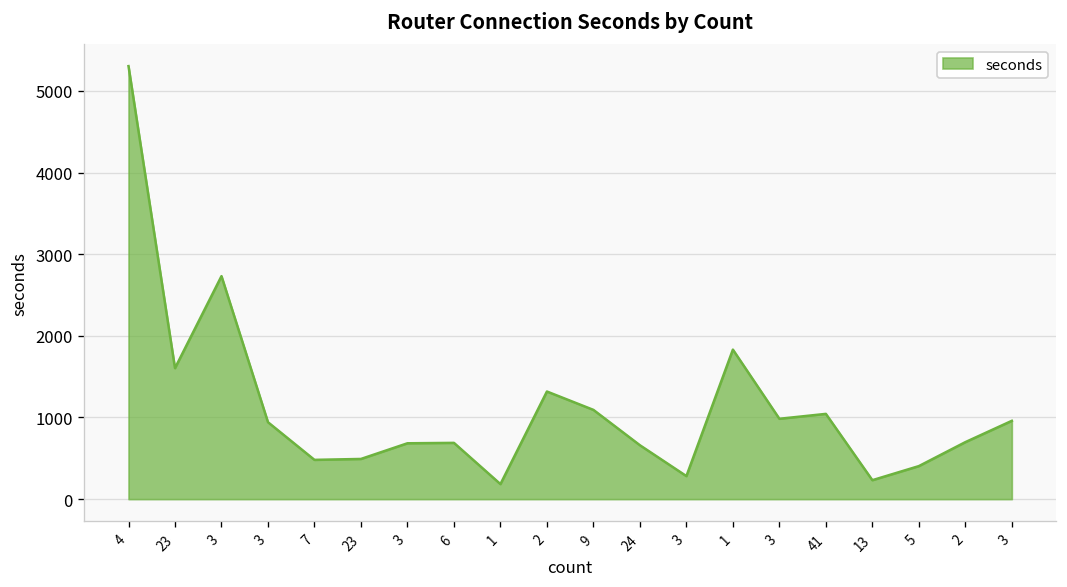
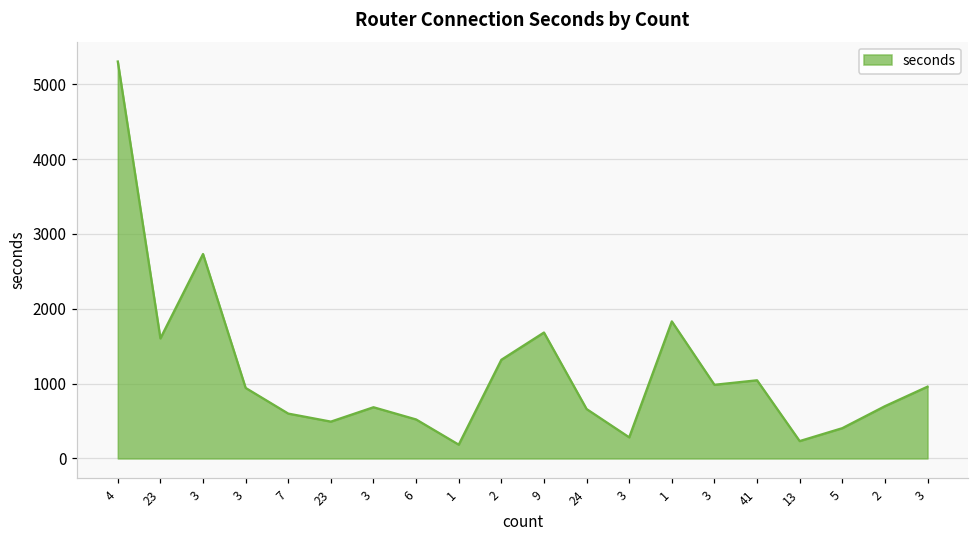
  {
    "4": 5300,
-   "7": 500,
-   "6": 700,
-   "9": 1100,
+   "7": 600,
+   "6": 500,
+   "9": 1700,
    "24": 700,
    "41": 1000,
    "13": 200,
    "5": 400
  }
